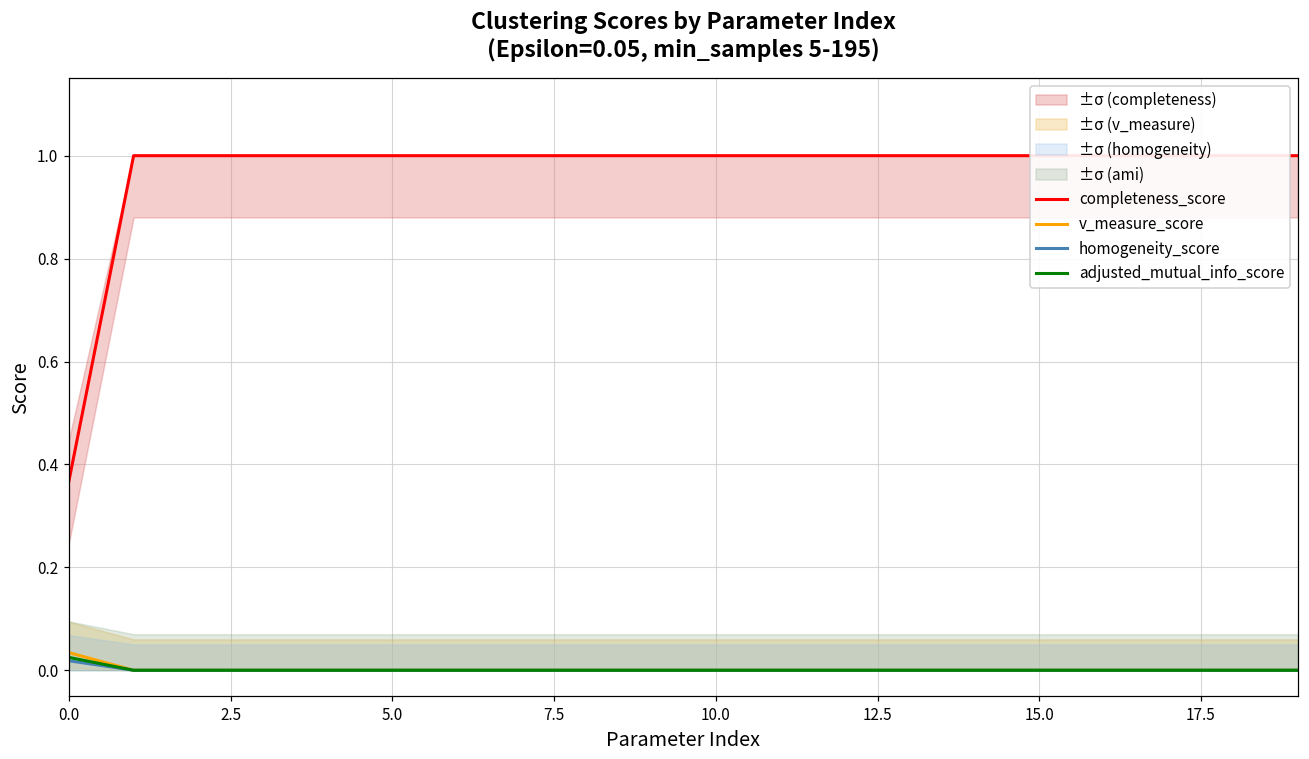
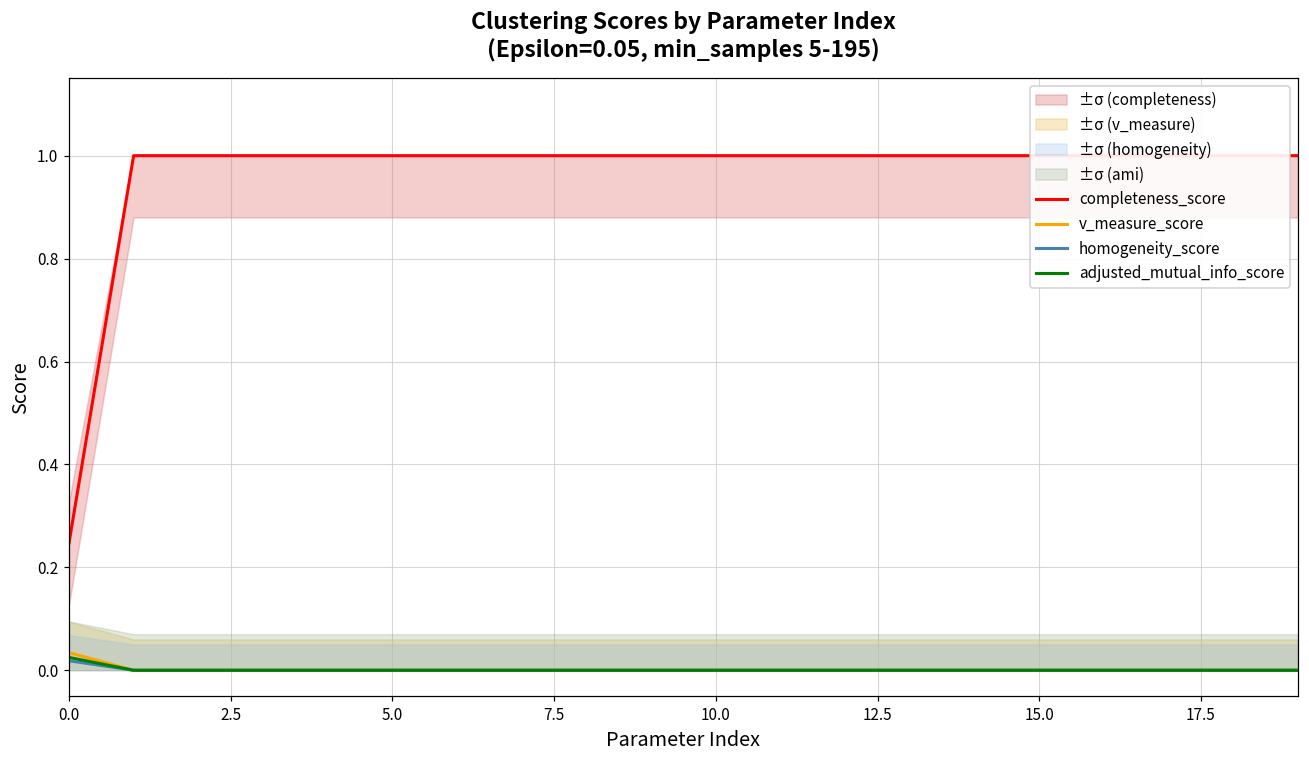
  {
    "completeness_score": {
-     "0.0": 0.37
+     "0.0": 0.25
    },
    "v_measure_score": {
      "0.0": 0.03
    },
    "homogeneity_score": {
      "0.0": 0.02
    },
    "adjusted_mutual_info_score": {
      "0.0": 0.02
    }
  }
